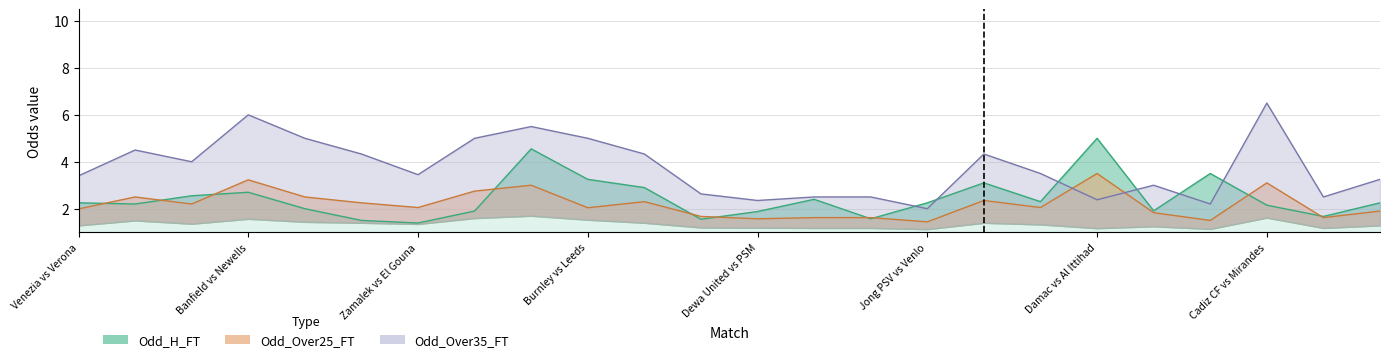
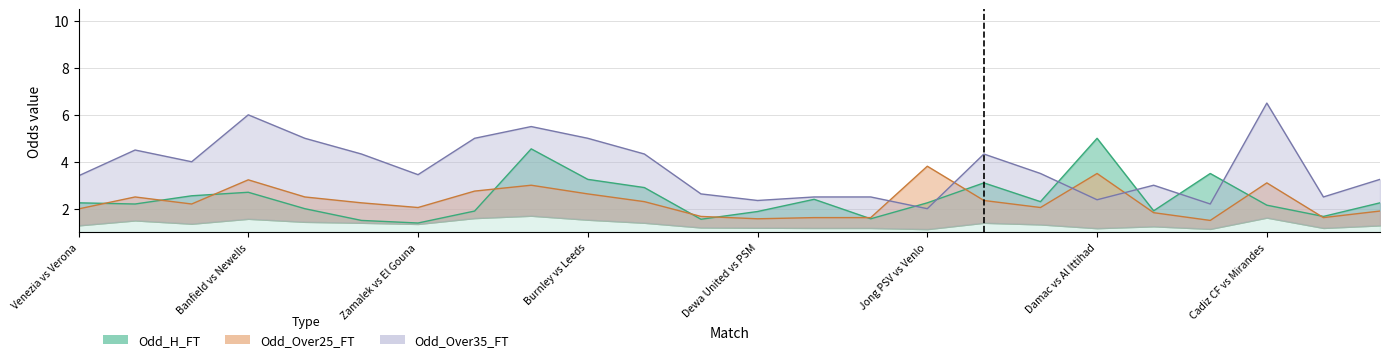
  {
    "Odd_Over25_FT": {
      "Venezia vs Verona": 2.0,
      "Banfield vs Newells": 3.2,
      "Zamalek vs El Gouna": 2.1,
-     "Burnley vs Leeds": 2.0,
+     "Burnley vs Leeds": 2.6,
      "Dewa United vs PSM": 1.6,
-     "Jong PSV vs Venlo": 1.4,
+     "Jong PSV vs Venlo": 3.8,
      "Damac vs Al Ittihad": 3.5,
      "Cadiz CF vs Mirandes": 3.1
    }
  }
